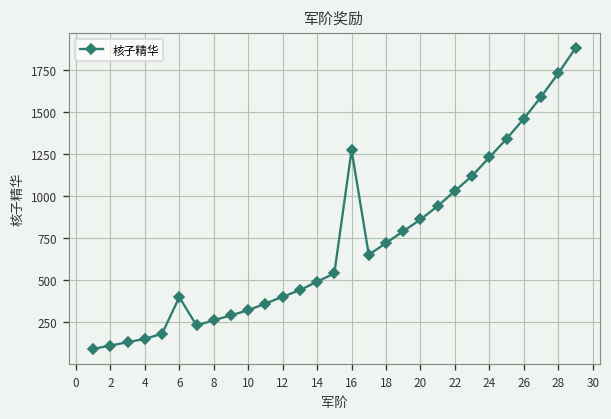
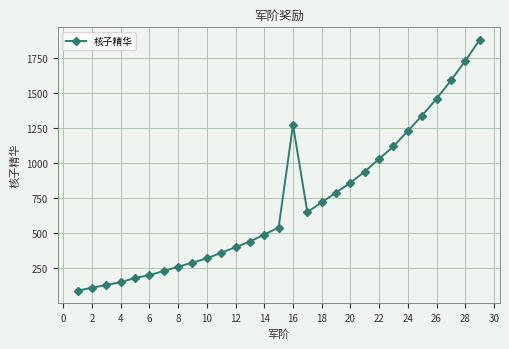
  {
    "2": 110,
    "4": 150,
-   "6": 400,
+   "6": 200,
    "8": 260,
    "10": 320,
    "12": 400,
    "14": 490,
    "16": 1270,
    "18": 720,
    "20": 860,
    "22": 1030,
    "24": 1230,
    "26": 1460,
    "28": 1730
  }
